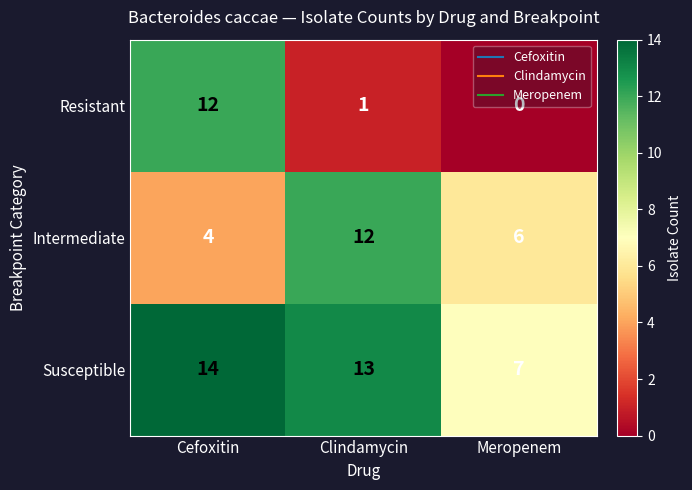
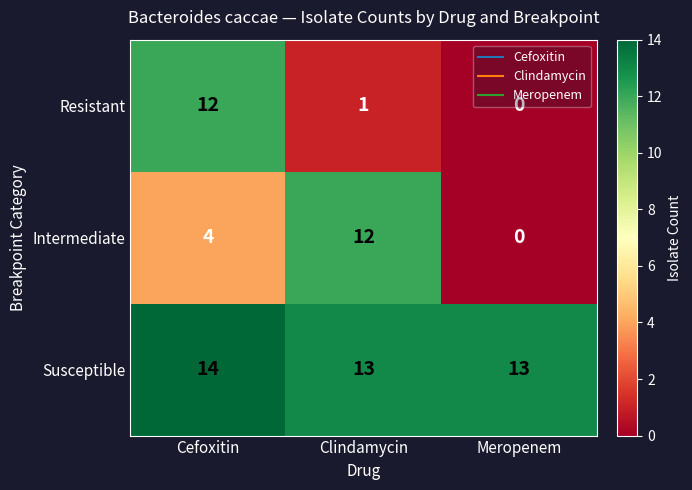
  {
    "Resistant": {
      "Cefoxitin": 12,
      "Clindamycin": 1
    },
    "Intermediate": {
      "Cefoxitin": 4,
      "Clindamycin": 12,
-     "Meropenem": 6
+     "Meropenem": 0
    },
    "Susceptible": {
      "Cefoxitin": 14,
      "Clindamycin": 13,
-     "Meropenem": 7
+     "Meropenem": 13
    }
  }
